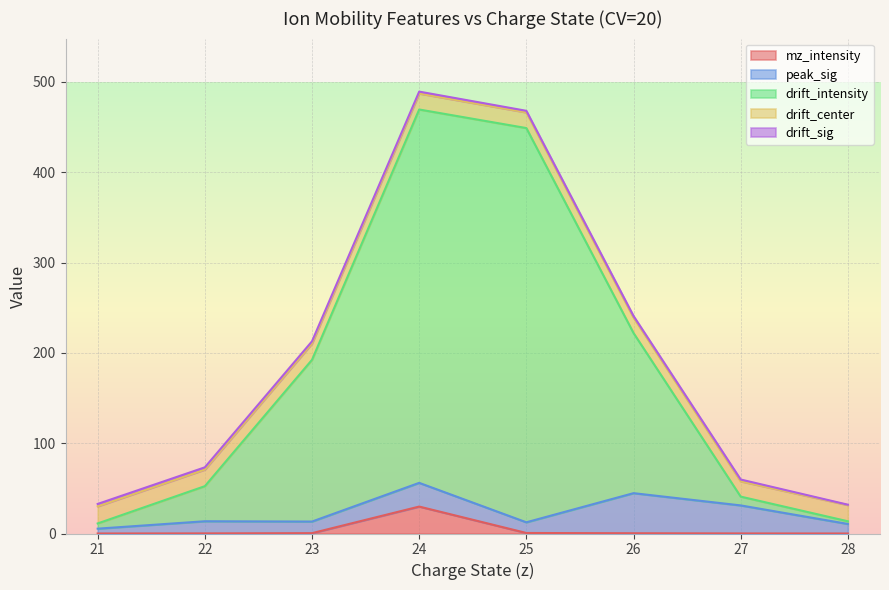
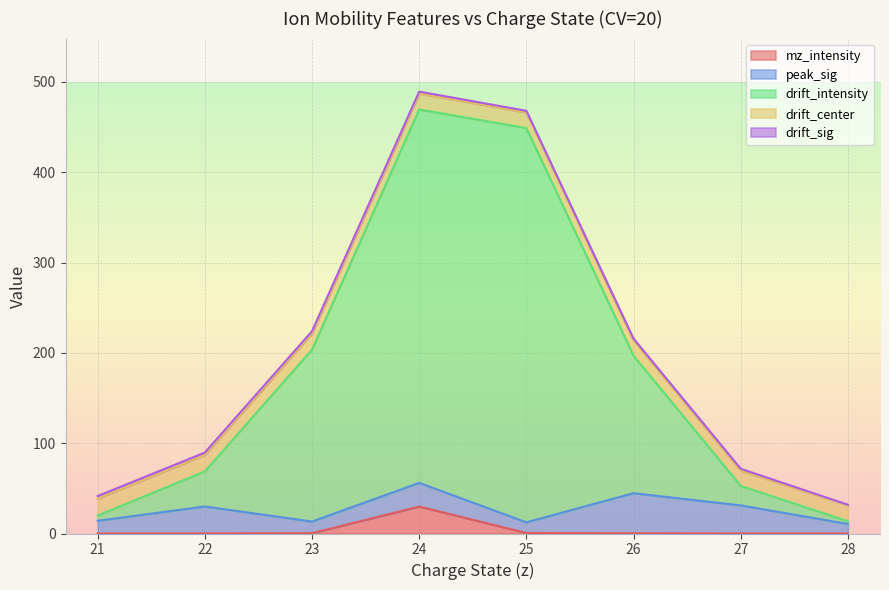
  {
    "mz_intensity": {
      "21": 0,
      "22": 0,
      "23": 0,
      "24": 30,
      "25": 0,
      "26": 0,
      "27": 0,
      "28": 0
    },
    "peak_sig": {
-     "21": 5,
-     "22": 10,
+     "21": 14,
+     "22": 30,
      "23": 10,
      "24": 30,
      "25": 10,
      "26": 40,
      "27": 30,
      "28": 10
    },
    "drift_intensity": {
      "21": 10,
      "22": 40,
-     "23": 180,
+     "23": 190,
      "24": 410,
      "25": 440,
-     "26": 180,
-     "27": 10,
+     "26": 150,
+     "27": 20,
      "28": 0
    }
  }
